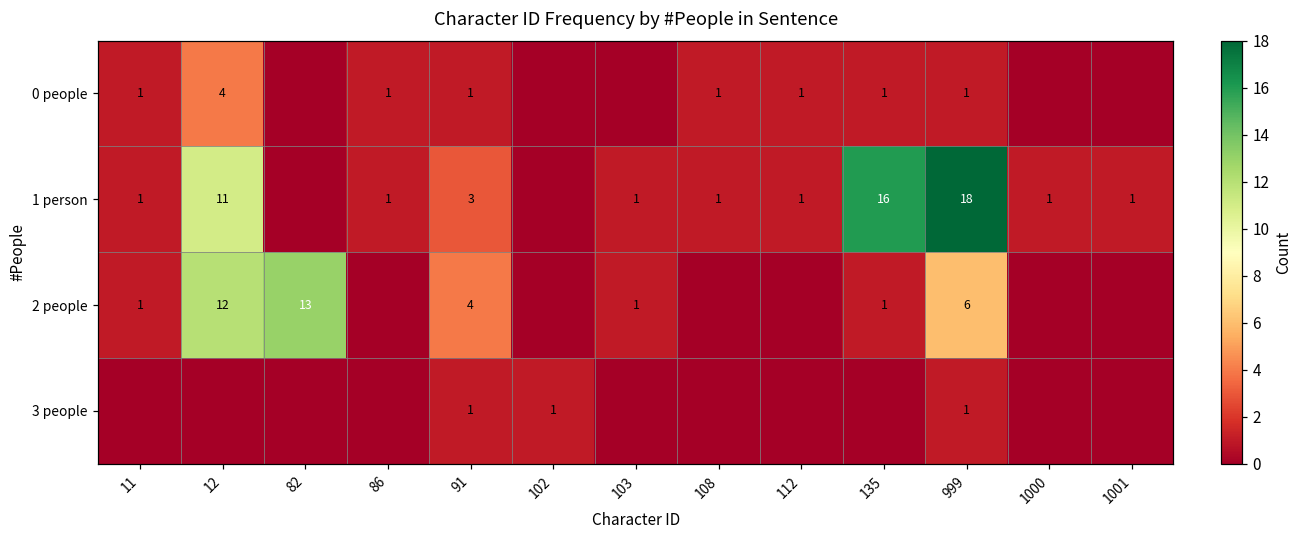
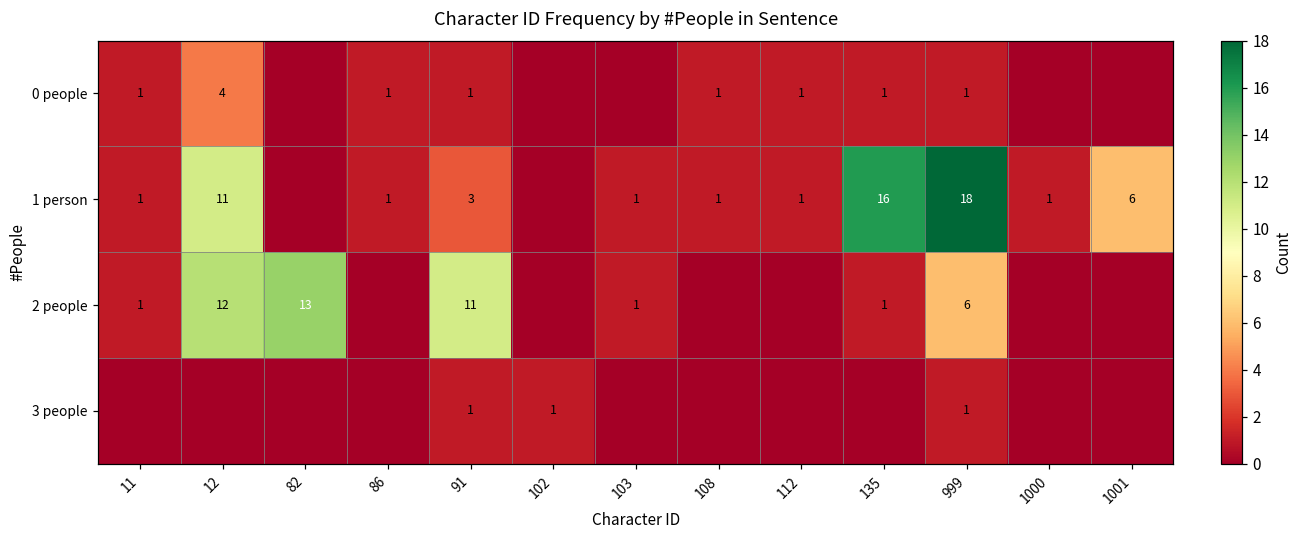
  {
    "0 people": {
      "11": 1,
      "12": 4,
      "86": 1,
      "91": 1,
      "108": 1,
      "112": 1,
      "135": 1,
      "999": 1
    },
    "1 person": {
      "11": 1,
      "12": 11,
      "86": 1,
      "91": 3,
      "103": 1,
      "108": 1,
      "112": 1,
      "135": 16,
      "999": 18,
      "1000": 1,
-     "1001": 1
+     "1001": 6
    },
    "2 people": {
      "11": 1,
      "12": 12,
      "82": 13,
-     "91": 4,
+     "91": 11,
      "103": 1,
      "135": 1,
      "999": 6
    },
    "3 people": {
      "91": 1,
      "102": 1,
      "999": 1
    }
  }
